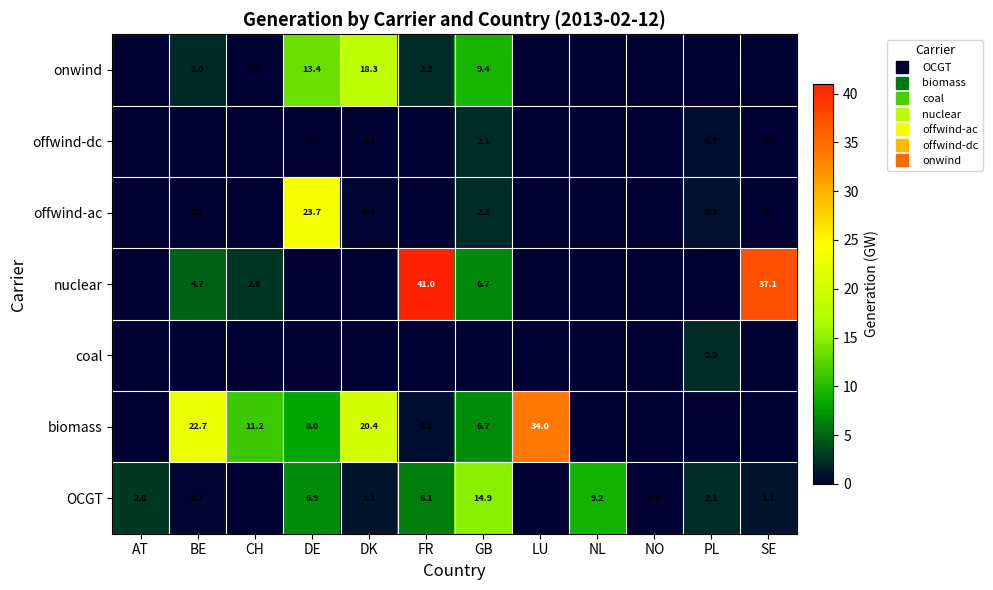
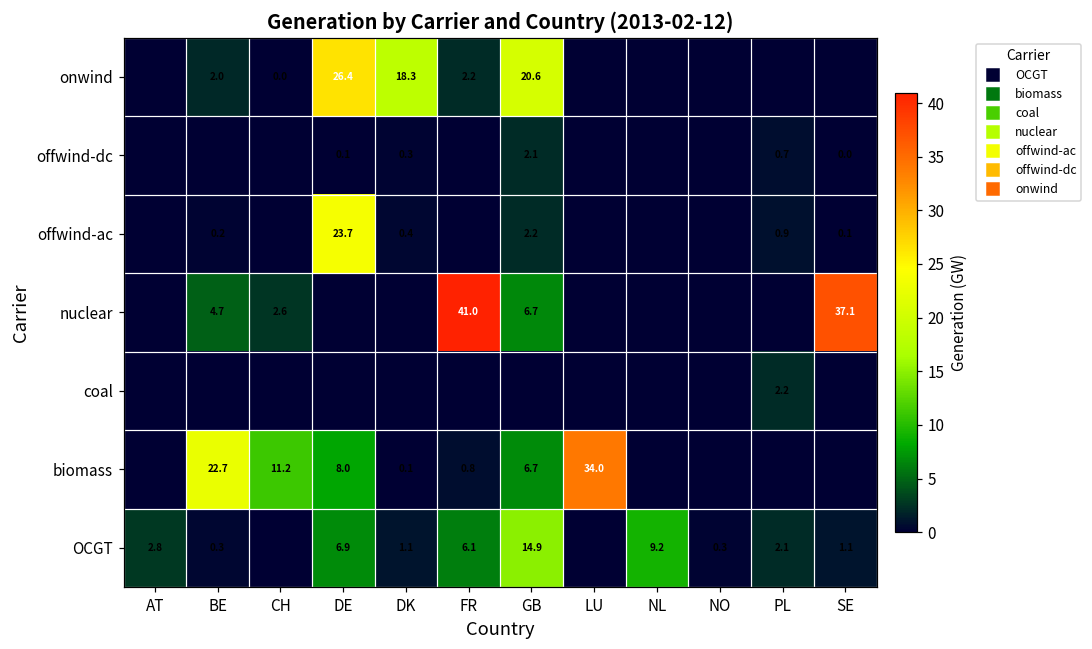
  {
    "onwind": {
      "CH": 0.0,
-     "DE": 13.4,
+     "DE": 26.4,
      "DK": 18.3,
-     "GB": 9.4
+     "GB": 20.6
    },
    "offwind-dc": {
      "DE": 0.1,
      "DK": 0.3,
      "SE": 0.0
    },
    "offwind-ac": {
      "BE": 0.2,
      "DE": 23.7,
      "DK": 0.4,
      "SE": 0.1
    },
    "nuclear": {
      "BE": 4.7,
      "CH": 2.6,
      "FR": 41.0,
      "GB": 6.7,
      "SE": 37.1
    },
    "biomass": {
      "BE": 22.7,
      "CH": 11.2,
      "DE": 8.0,
-     "DK": 20.4,
+     "DK": 0.1,
      "GB": 6.7,
      "LU": 34.0
    },
    "OCGT": {
      "AT": 2.8,
      "BE": 0.3,
      "DE": 6.9,
      "FR": 6.1,
      "GB": 14.9,
      "NL": 9.2,
      "NO": 0.3
    }
  }
